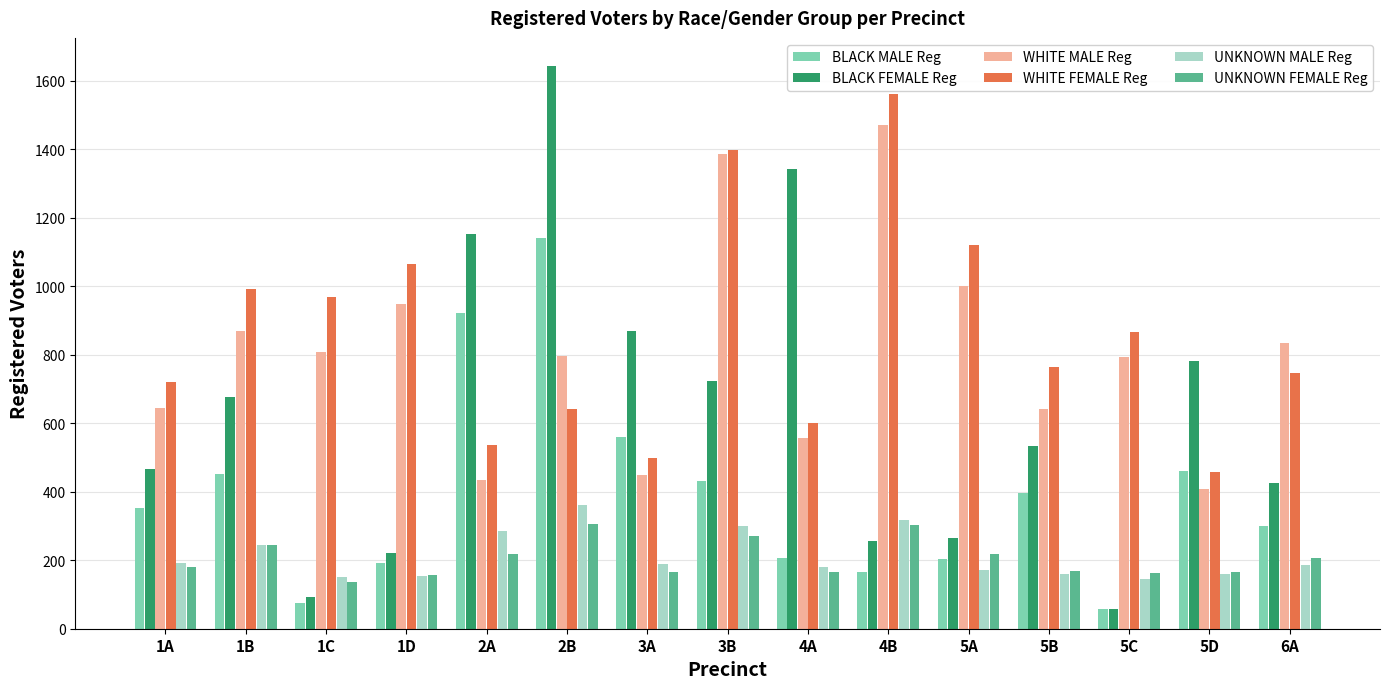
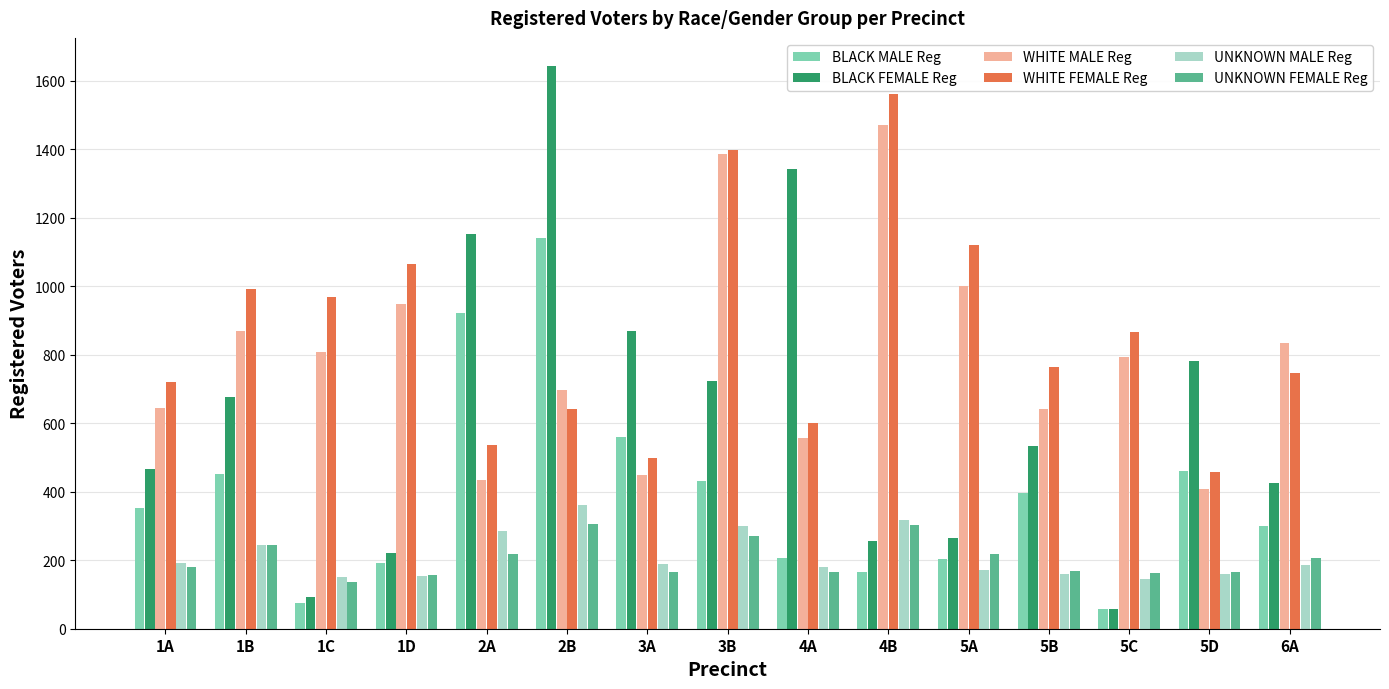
  {
    "BLACK FEMALE Reg": {
      "1A": 470,
      "1B": 680,
      "1C": 90,
      "1D": 220,
      "2A": 1150,
      "2B": 1640,
      "3A": 870,
      "3B": 720,
      "4A": 1340,
      "4B": 260,
      "5A": 270,
      "5B": 530,
      "5C": 60,
      "5D": 780,
      "6A": 430
    },
    "WHITE MALE Reg": {
      "1A": 640,
      "1B": 870,
      "1C": 810,
      "1D": 950,
      "2A": 430,
-     "2B": 800,
+     "2B": 700,
      "3A": 450,
      "3B": 1390,
      "4A": 560,
      "4B": 1470,
      "5A": 1000,
      "5B": 640,
      "5C": 790,
      "5D": 410,
      "6A": 830
    },
    "WHITE FEMALE Reg": {
      "1A": 720,
      "1B": 990,
      "1C": 970,
      "1D": 1070,
      "2A": 540,
      "2B": 640,
      "3A": 500,
      "3B": 1400,
      "4A": 600,
      "4B": 1560,
      "5A": 1120,
      "5B": 760,
      "5C": 870,
      "5D": 460,
      "6A": 750
    }
  }
